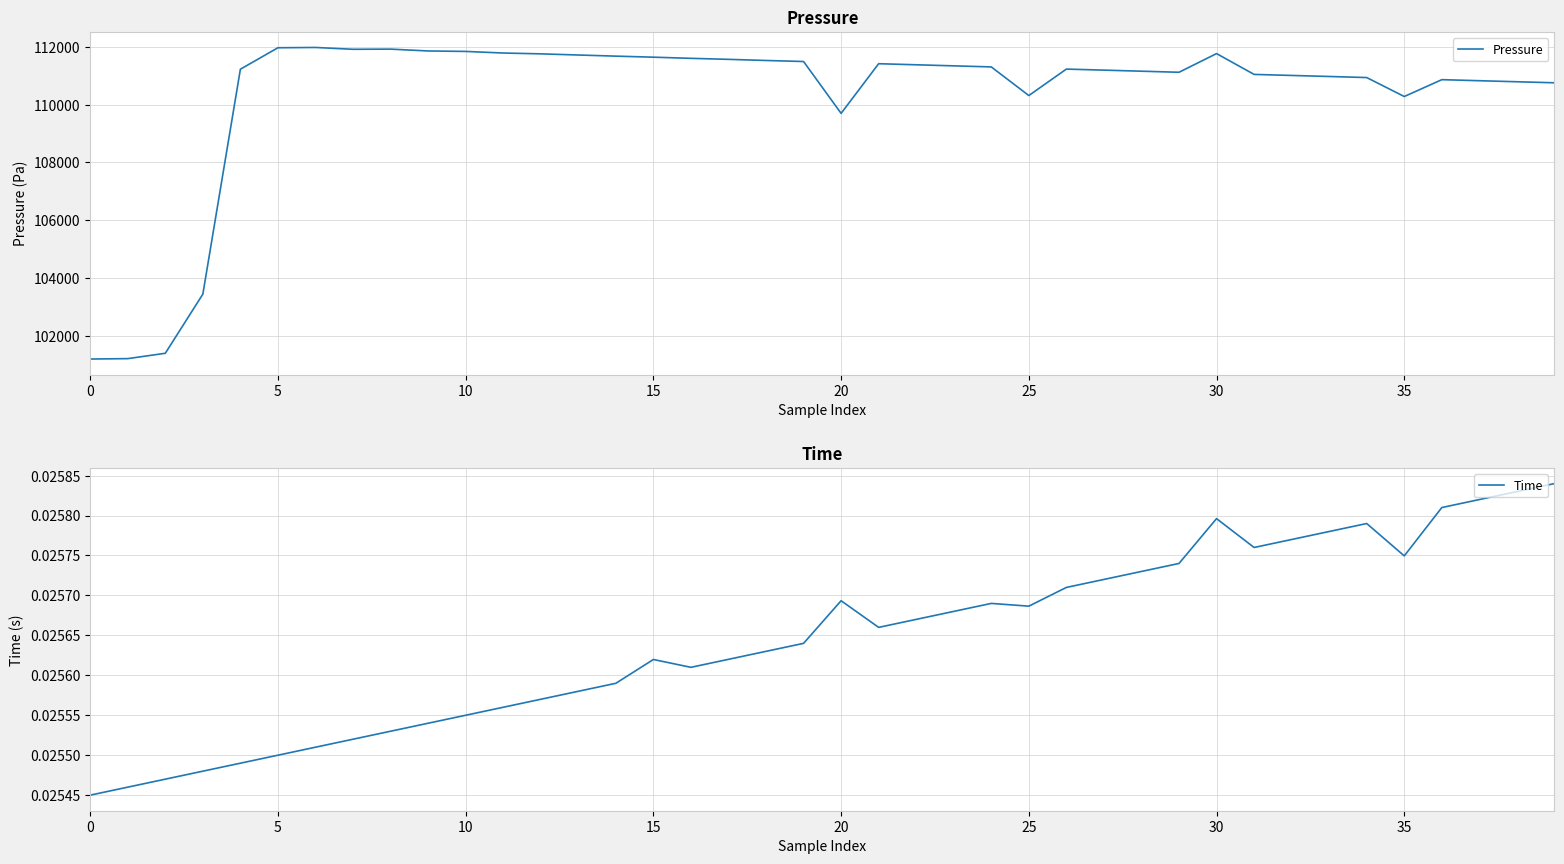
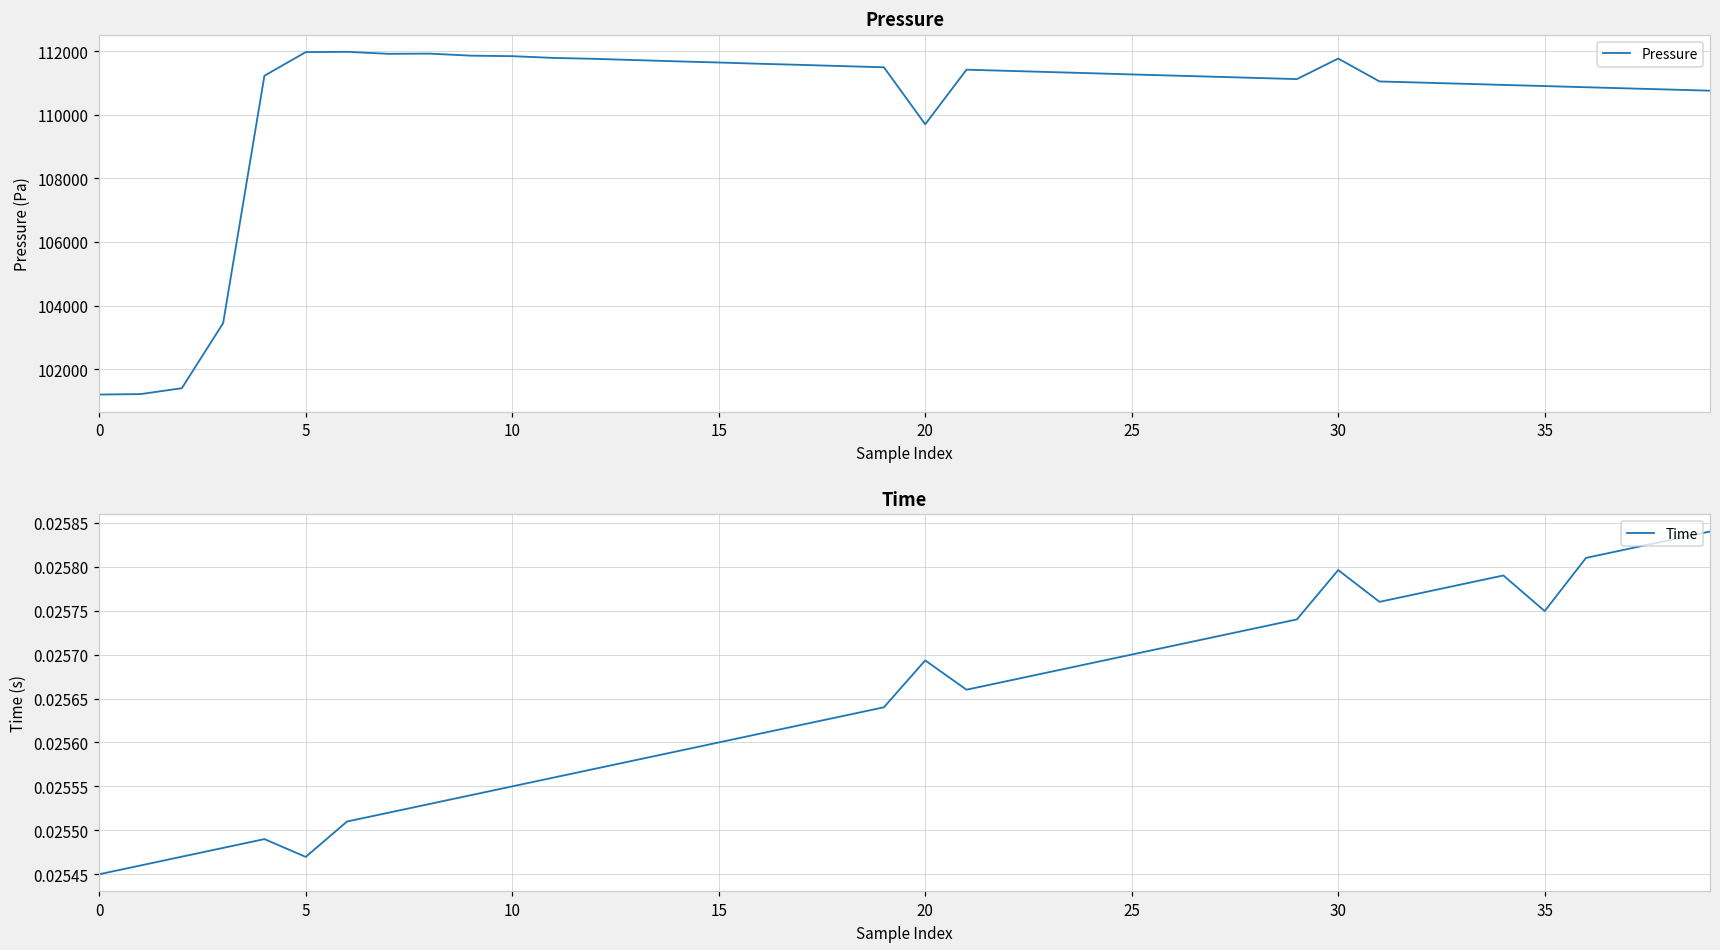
  {
    "Pressure": {
      "0": 101200,
      "5": 112000,
      "10": 111800,
      "15": 111600,
      "20": 109700,
-     "25": 110300,
+     "25": 111300,
      "30": 111800,
-     "35": 110300
+     "35": 110900
    },
    "Time": {
      "0": 0.02545,
-     "5": 0.02550,
+     "5": 0.02547,
      "10": 0.02555,
-     "15": 0.02562,
+     "15": 0.02560,
      "20": 0.02569,
-     "25": 0.02569,
+     "25": 0.02570,
      "30": 0.02580,
      "35": 0.02575
    }
  }
